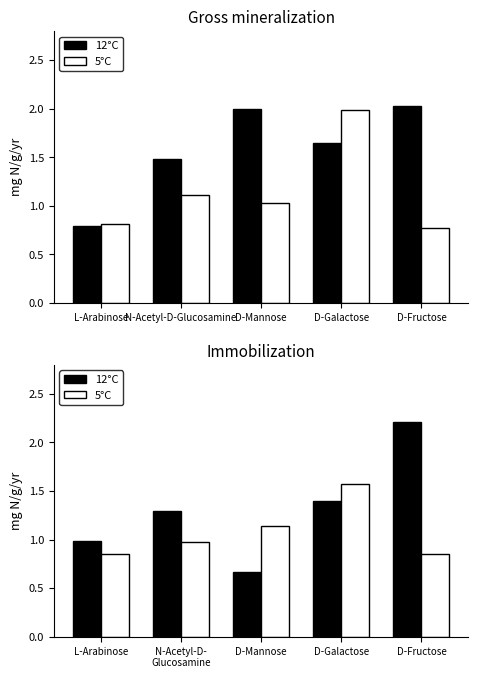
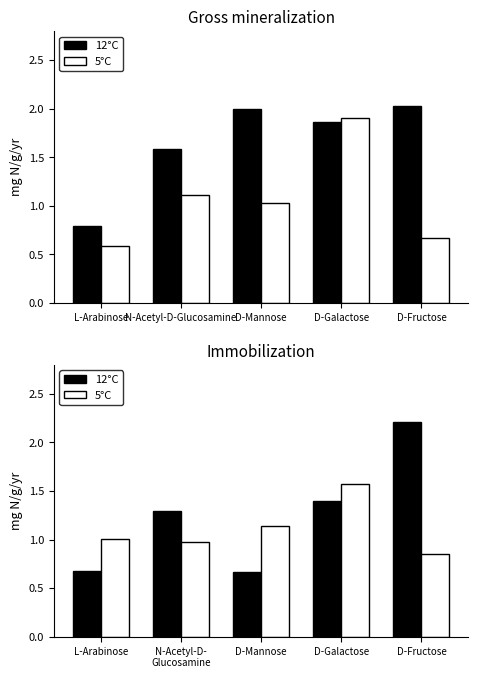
  {
    "Gross mineralization": {
      "12°C": {
        "L-Arabinose": 0.8,
-       "N-Acetyl-D-Glucosamine": 1.5,
+       "N-Acetyl-D-Glucosamine": 1.6,
        "D-Mannose": 2.0,
-       "D-Galactose": 1.6,
+       "D-Galactose": 1.9,
        "D-Fructose": 2.0
      },
      "5°C": {
-       "L-Arabinose": 0.8,
+       "L-Arabinose": 0.6,
        "N-Acetyl-D-Glucosamine": 1.1,
        "D-Mannose": 1.0,
-       "D-Galactose": 2.0,
-       "D-Fructose": 0.8
+       "D-Galactose": 1.9,
+       "D-Fructose": 0.7
      }
    },
    "Immobilization": {
      "12°C": {
-       "L-Arabinose": 1.0,
+       "L-Arabinose": 0.7,
        "N-Acetyl-D- Glucosamine": 1.3,
        "D-Mannose": 0.7,
        "D-Galactose": 1.4,
        "D-Fructose": 2.2
      },
      "5°C": {
-       "L-Arabinose": 0.9,
+       "L-Arabinose": 1.0,
        "N-Acetyl-D- Glucosamine": 1.0,
        "D-Mannose": 1.1,
        "D-Galactose": 1.6,
        "D-Fructose": 0.8
      }
    }
  }
